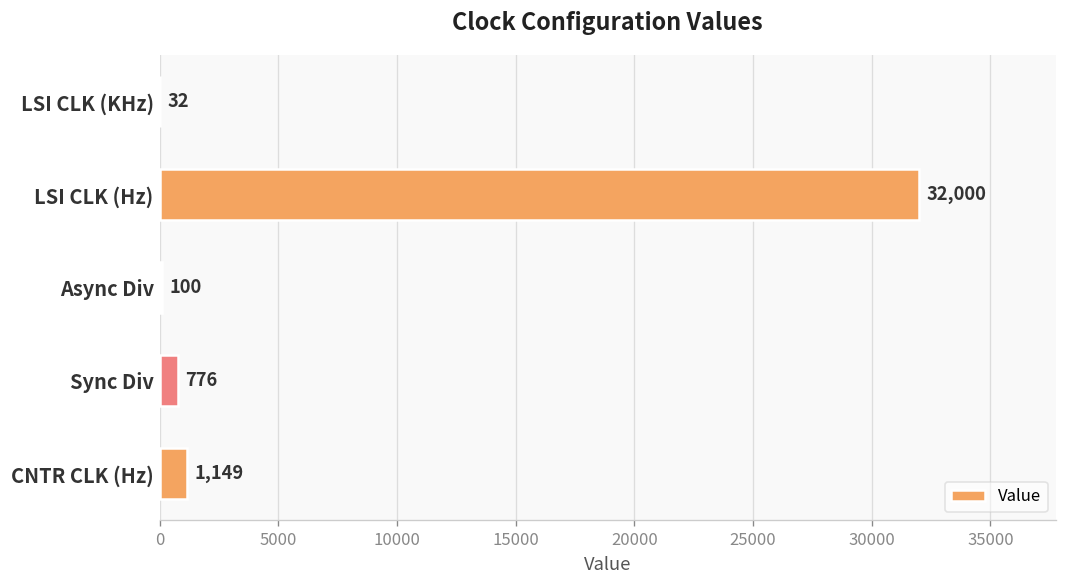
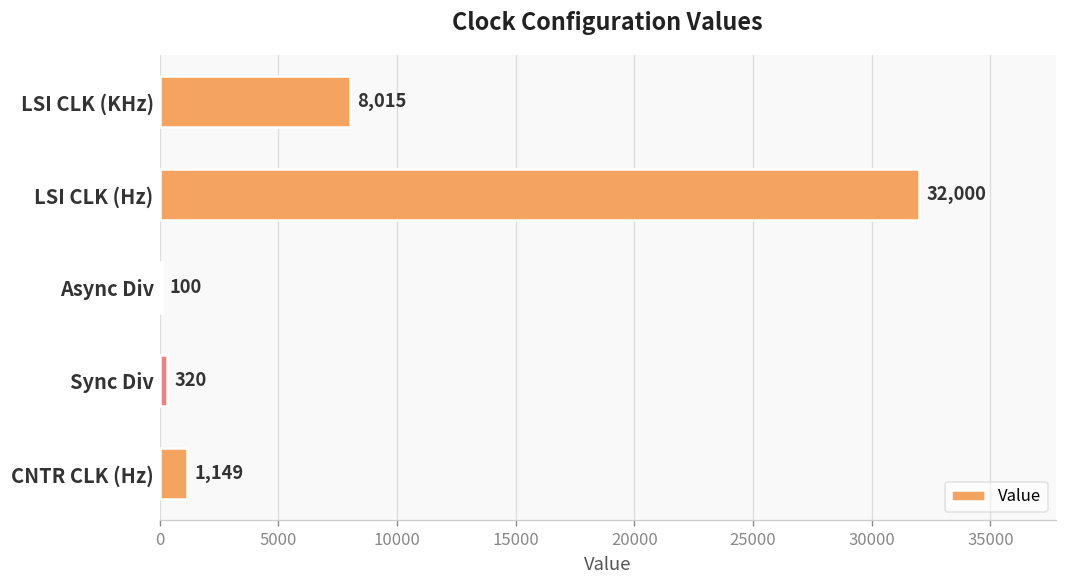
  {
-   "LSI CLK (KHz)": "32",
+   "LSI CLK (KHz)": "8,015",
    "LSI CLK (Hz)": "32,000",
    "Async Div": "100",
-   "Sync Div": "776",
+   "Sync Div": "320",
    "CNTR CLK (Hz)": "1,149"
  }
